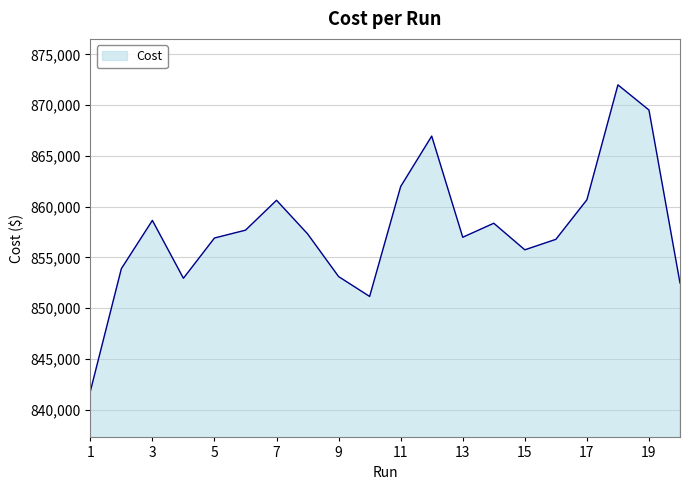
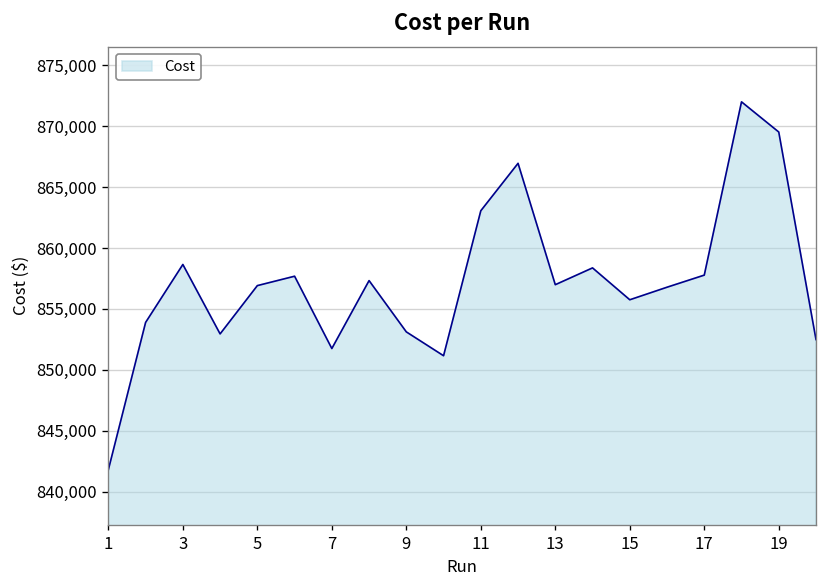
  {
    "1": "841,800",
    "3": "858,600",
    "5": "856,900",
-   "7": "860,600",
+   "7": "851,700",
    "9": "853,100",
-   "11": "862,000",
+   "11": "863,100",
    "13": "857,000",
    "15": "855,700",
-   "17": "860,700",
+   "17": "857,800",
    "19": "869,500"
  }
